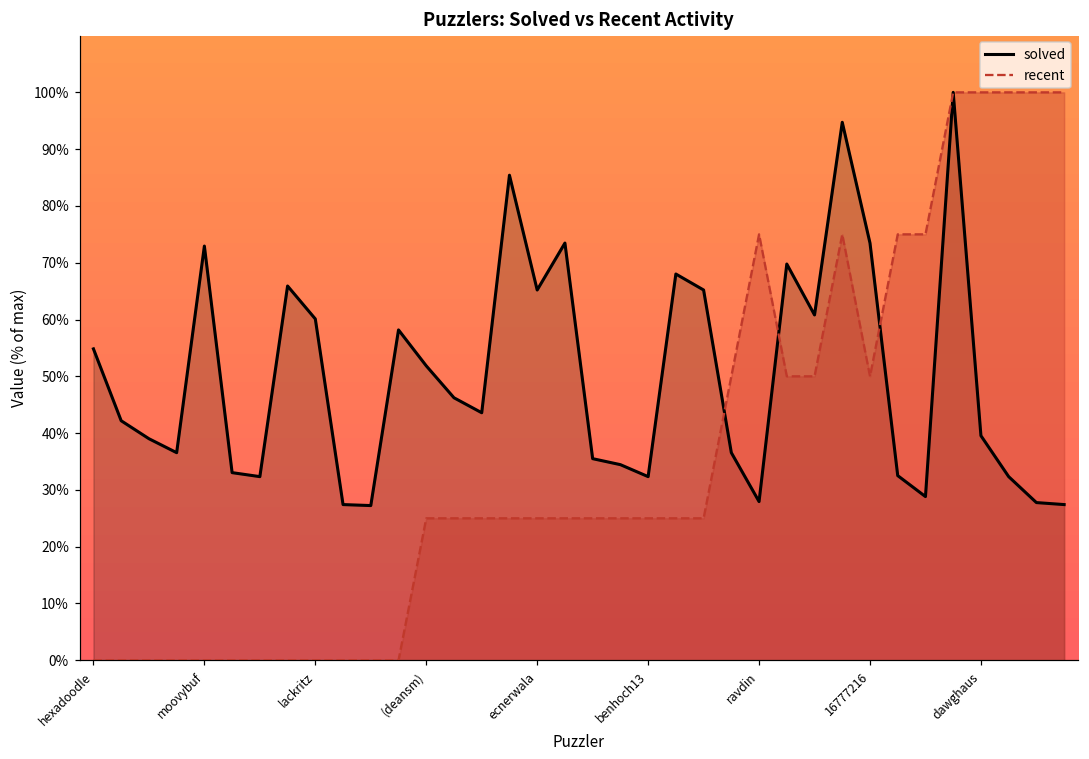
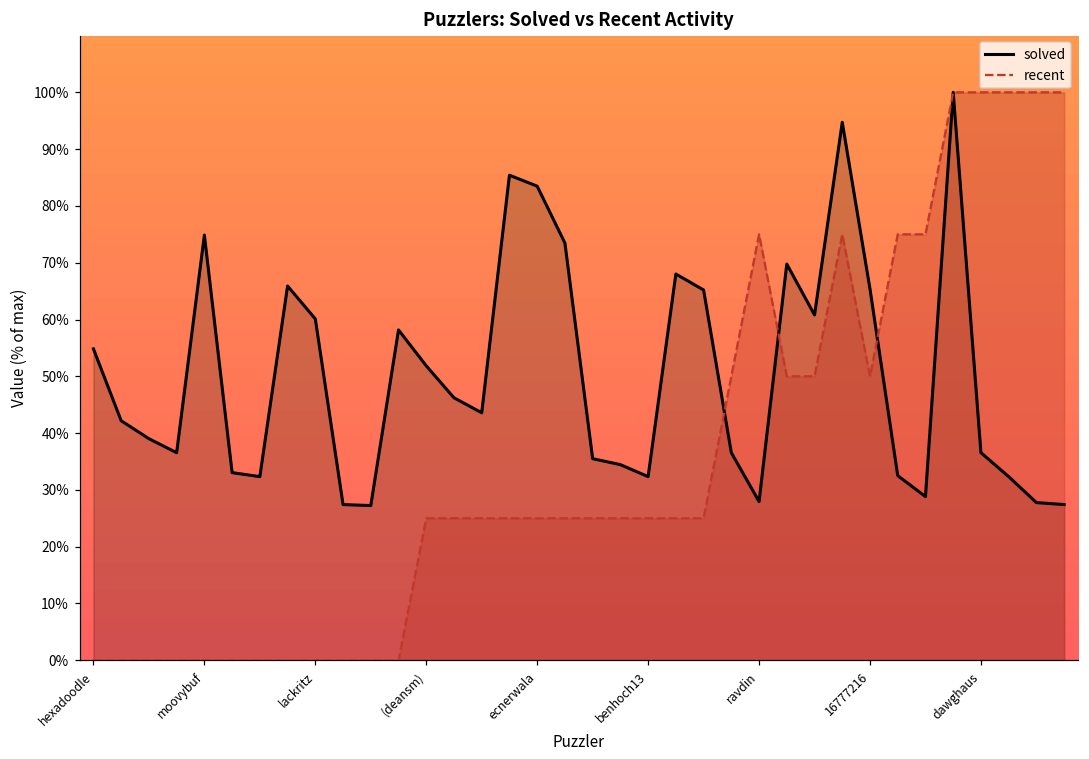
  {
    "solved": {
      "hexadoodle": "55%",
-     "moovybuf": "73%",
+     "moovybuf": "75%",
      "lackritz": "60%",
      "(deansm)": "52%",
-     "ecnerwala": "65%",
+     "ecnerwala": "83%",
      "benhoch13": "32%",
      "ravdin": "28%",
-     "16777216": "73%",
-     "dawghaus": "40%"
+     "16777216": "65%",
+     "dawghaus": "37%"
    },
    "recent": {
      "hexadoodle": "0%",
      "moovybuf": "0%",
      "lackritz": "0%",
      "(deansm)": "25%",
      "ecnerwala": "25%",
      "benhoch13": "25%",
      "ravdin": "75%",
      "16777216": "50%",
      "dawghaus": "100%"
    }
  }
